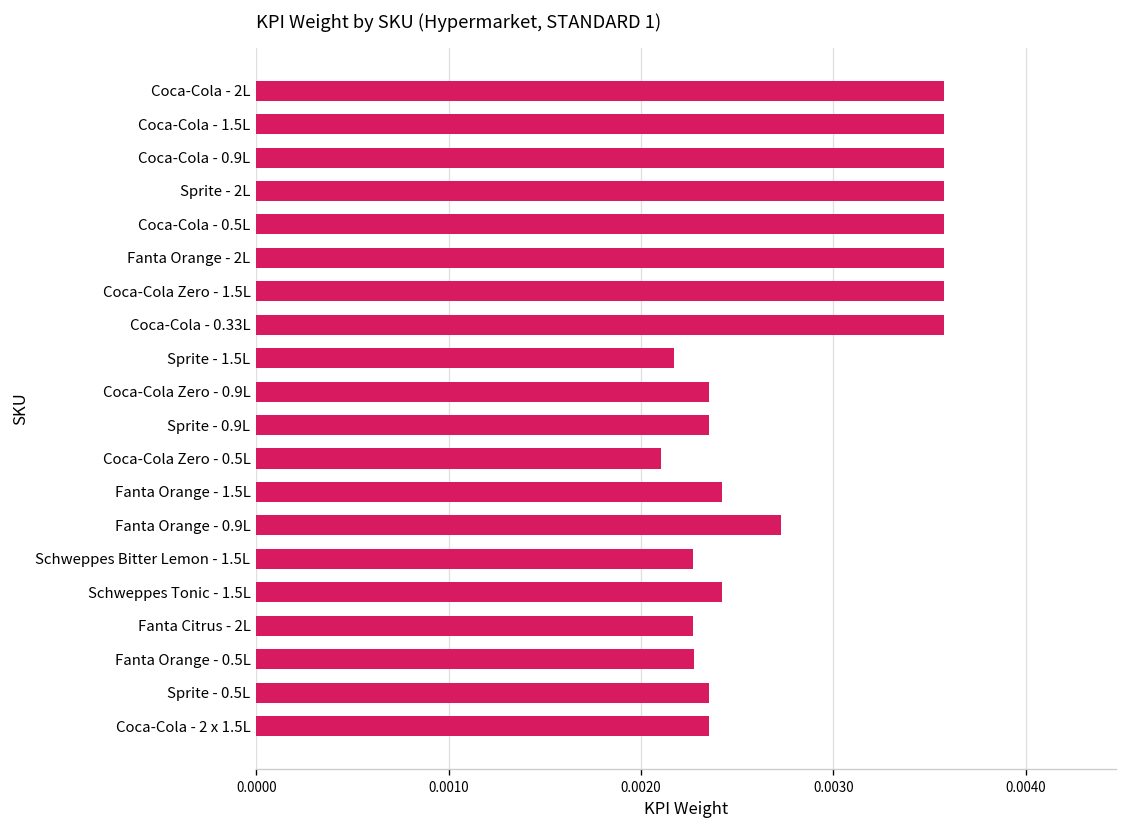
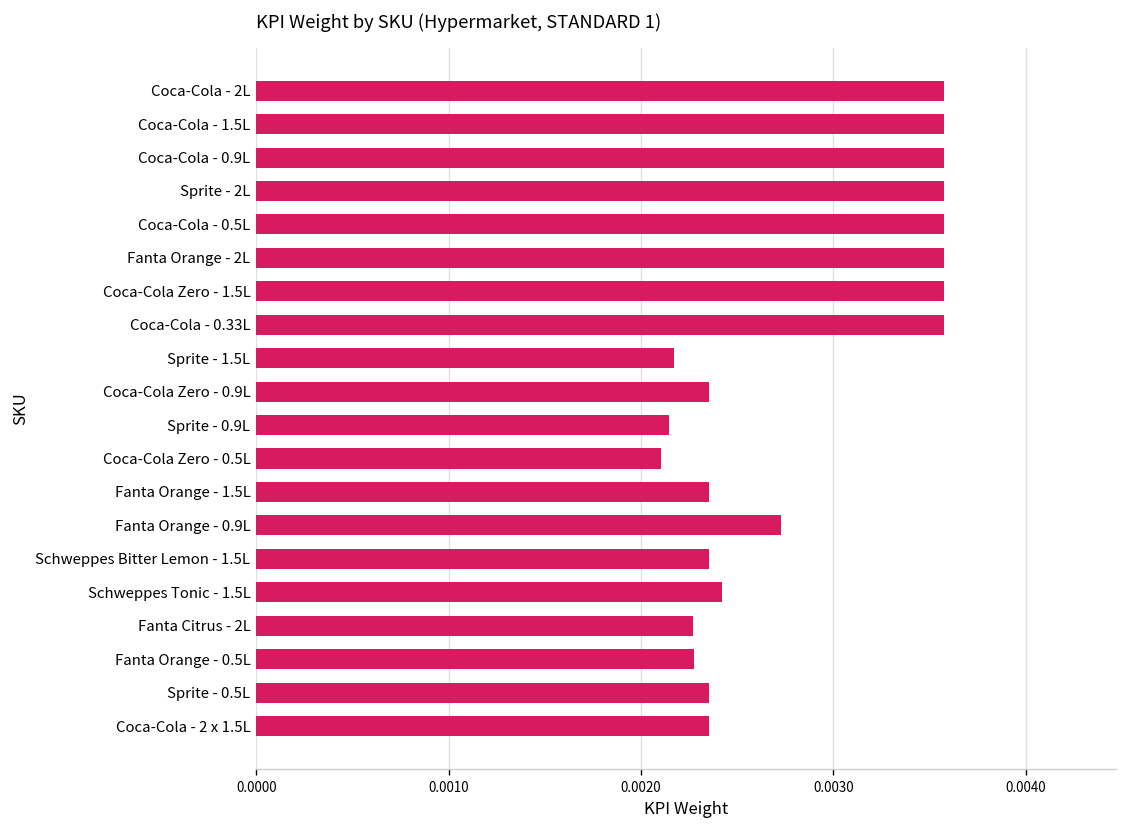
  {
    "Coca-Cola - 2L": 0.00358,
    "Coca-Cola - 1.5L": 0.00358,
    "Coca-Cola - 0.9L": 0.00358,
    "Sprite - 2L": 0.00358,
    "Coca-Cola - 0.5L": 0.00358,
    "Fanta Orange - 2L": 0.00358,
    "Coca-Cola Zero - 1.5L": 0.00358,
    "Coca-Cola - 0.33L": 0.00358,
    "Sprite - 1.5L": 0.00217,
    "Coca-Cola Zero - 0.9L": 0.00235,
-   "Sprite - 0.9L": 0.00235,
+   "Sprite - 0.9L": 0.00215,
    "Coca-Cola Zero - 0.5L": 0.00211,
-   "Fanta Orange - 1.5L": 0.00242,
+   "Fanta Orange - 1.5L": 0.00235,
    "Fanta Orange - 0.9L": 0.00273,
-   "Schweppes Bitter Lemon - 1.5L": 0.00227,
+   "Schweppes Bitter Lemon - 1.5L": 0.00235,
    "Schweppes Tonic - 1.5L": 0.00242,
    "Fanta Citrus - 2L": 0.00227,
    "Fanta Orange - 0.5L": 0.00228,
    "Sprite - 0.5L": 0.00235,
    "Coca-Cola - 2 x 1.5L": 0.00235
  }
